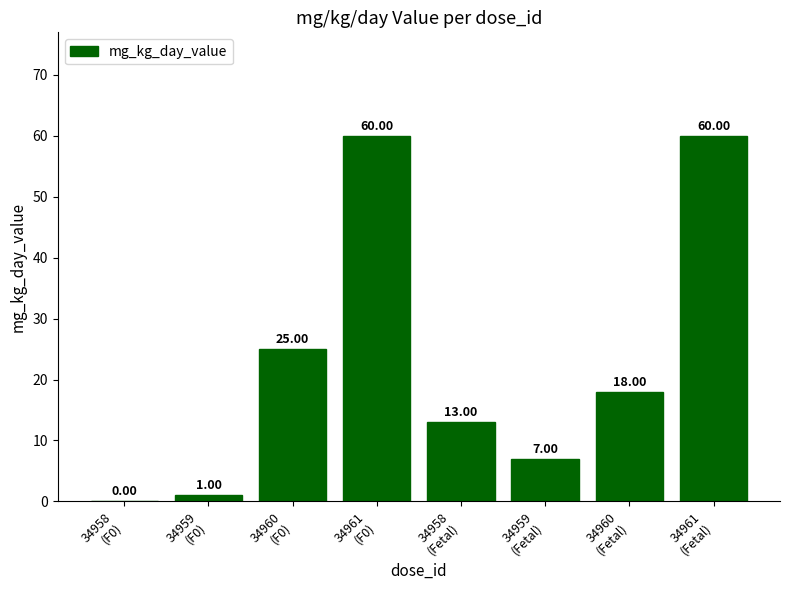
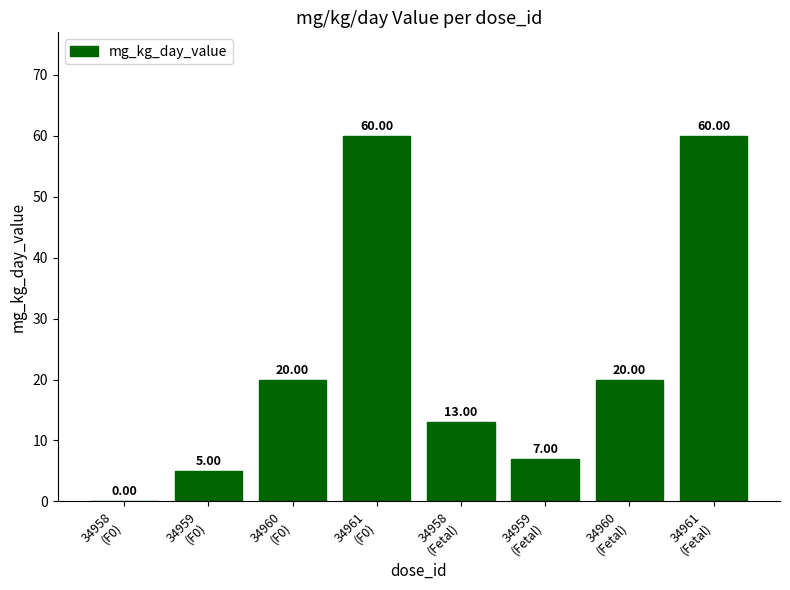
  {
    "34958 (F0)": 0.00,
-   "34959 (F0)": 1.00,
-   "34960 (F0)": 25.00,
+   "34959 (F0)": 5.00,
+   "34960 (F0)": 20.00,
    "34961 (F0)": 60.00,
    "34958 (Fetal)": 13.00,
    "34959 (Fetal)": 7.00,
-   "34960 (Fetal)": 18.00,
+   "34960 (Fetal)": 20.00,
    "34961 (Fetal)": 60.00
  }
